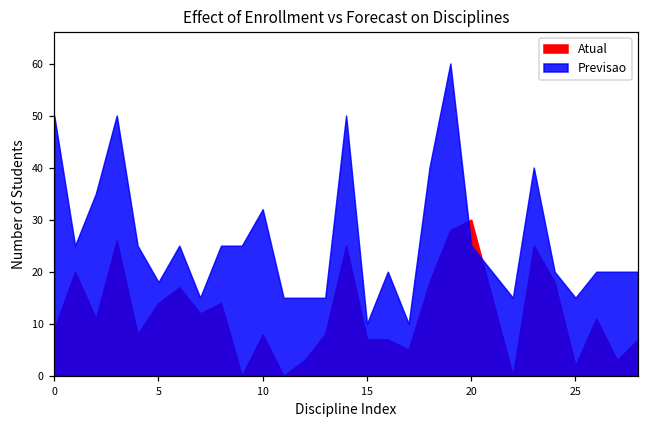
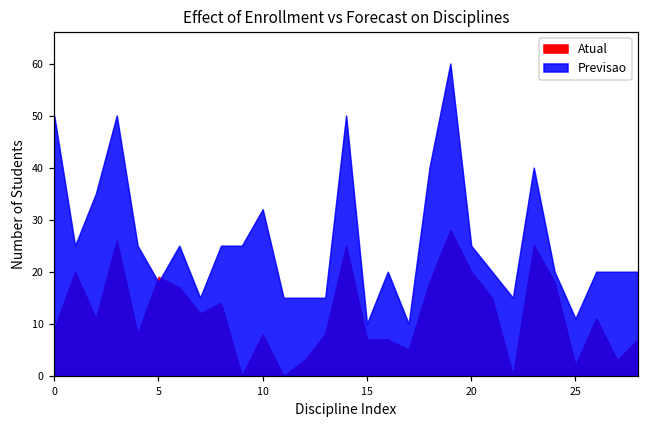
  {
    "Atual": {
      "0": 9,
-     "5": 14,
+     "5": 19,
      "10": 8,
      "15": 7,
-     "20": 30,
+     "20": 20,
      "25": 2
    },
    "Previsao": {
      "0": 50,
      "5": 18,
      "10": 32,
      "15": 10,
      "20": 25,
-     "25": 15
+     "25": 11
    }
  }
